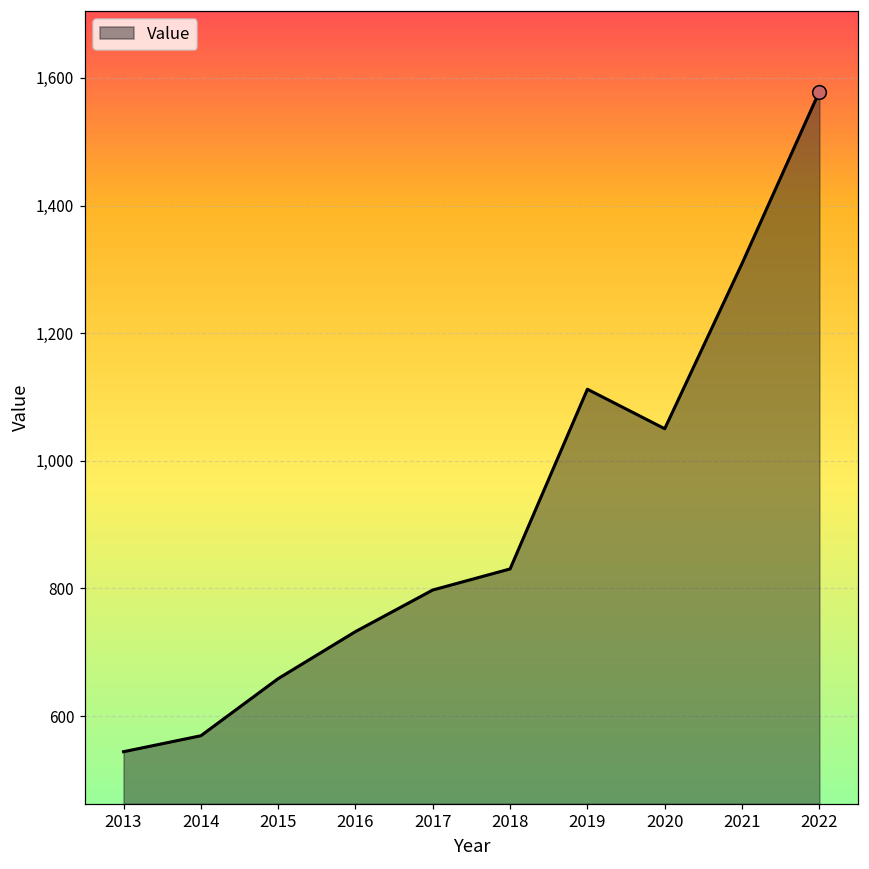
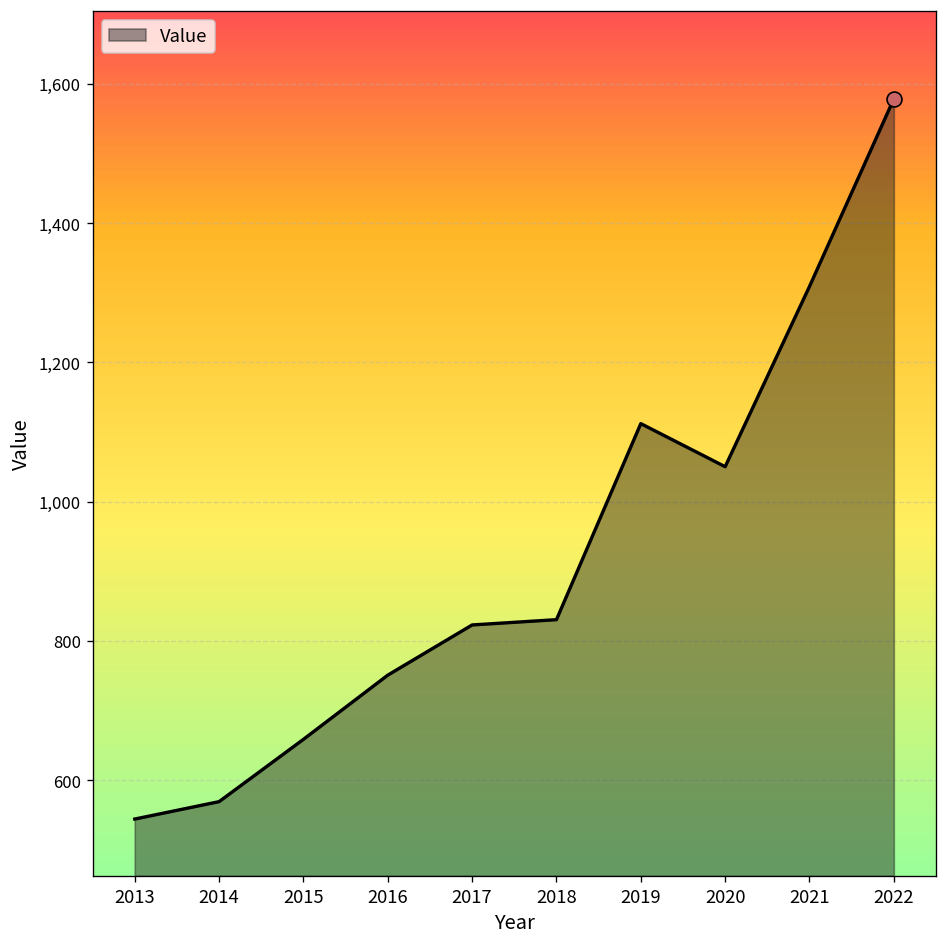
  {
    "Value": {
      "2013": "540",
      "2014": "570",
      "2015": "660",
-     "2016": "730",
-     "2017": "800",
+     "2016": "750",
+     "2017": "820",
      "2018": "830",
      "2019": "1,110",
      "2020": "1,050",
      "2021": "1,310"
    }
  }
